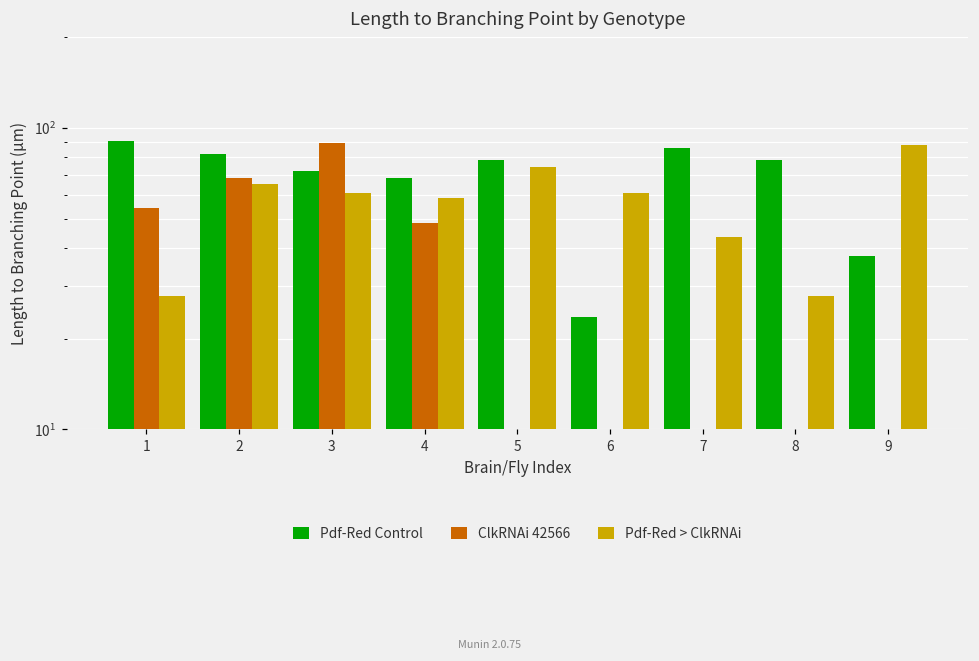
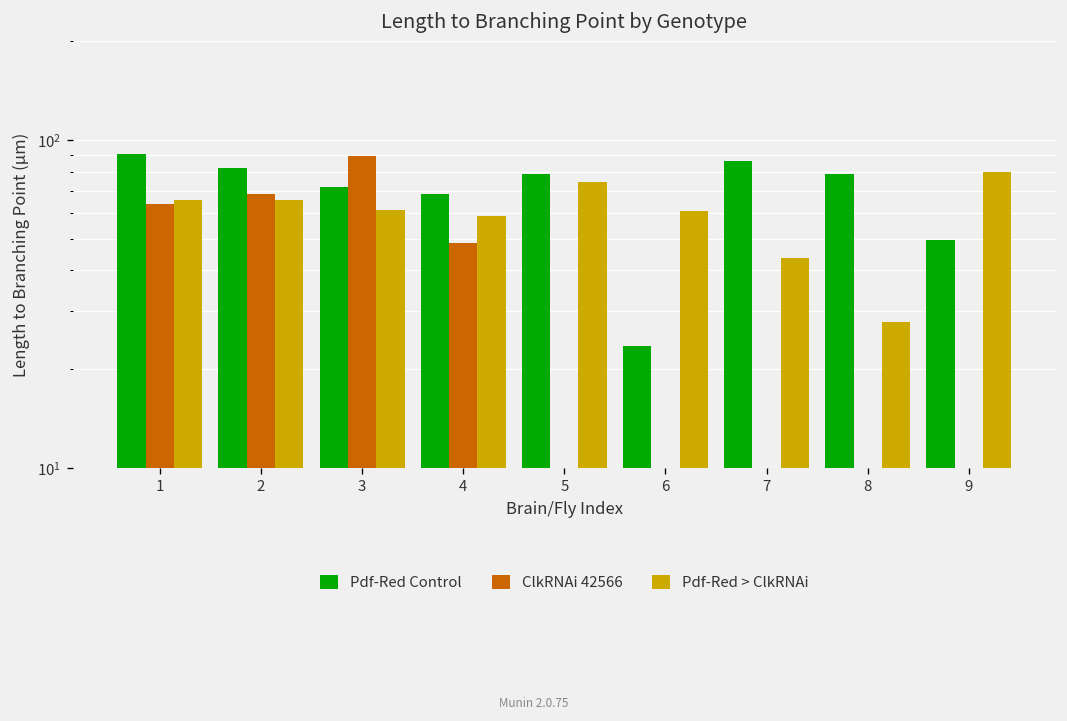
  {
    "Pdf-Red Control": {
      "1": 90,
      "2": 82,
      "3": 72,
      "4": 68,
      "5": 79,
      "6": 24,
      "7": 86,
      "8": 78,
-     "9": 38
+     "9": 49
    },
    "ClkRNAi 42566": {
-     "1": 54,
+     "1": 64,
      "2": 69,
      "3": 89,
      "4": 48
    },
    "Pdf-Red > ClkRNAi": {
-     "1": 28,
+     "1": 66,
      "2": 65,
      "3": 61,
      "4": 59,
      "5": 75,
      "6": 61,
      "7": 44,
      "8": 28,
-     "9": 88
+     "9": 80
    }
  }
